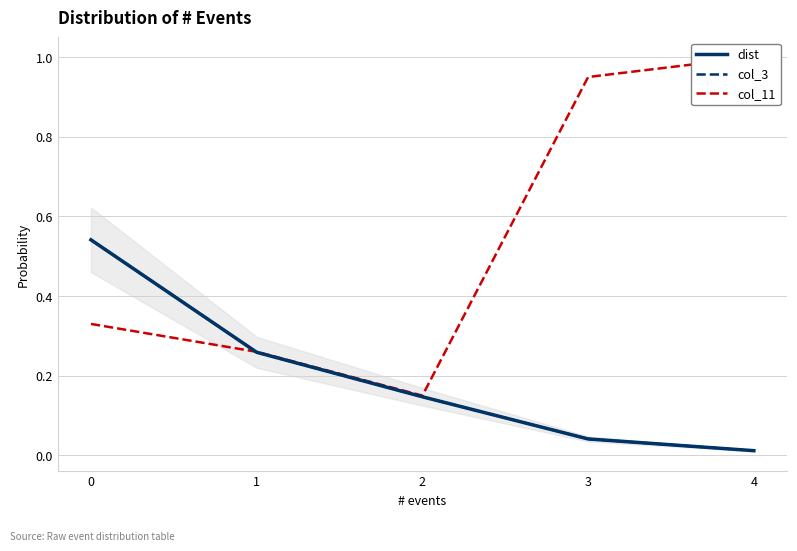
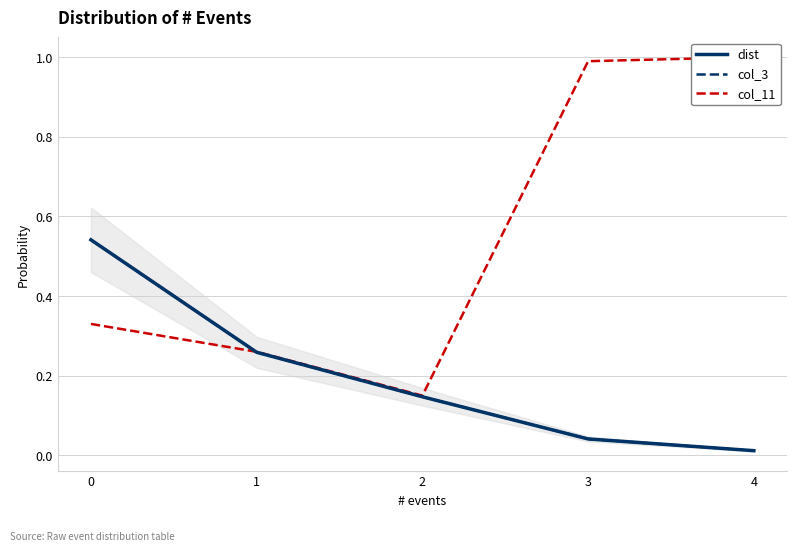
  {
    "col_11": {
      "0": 0.33,
-     "3": 0.95
+     "3": 0.99
    }
  }
